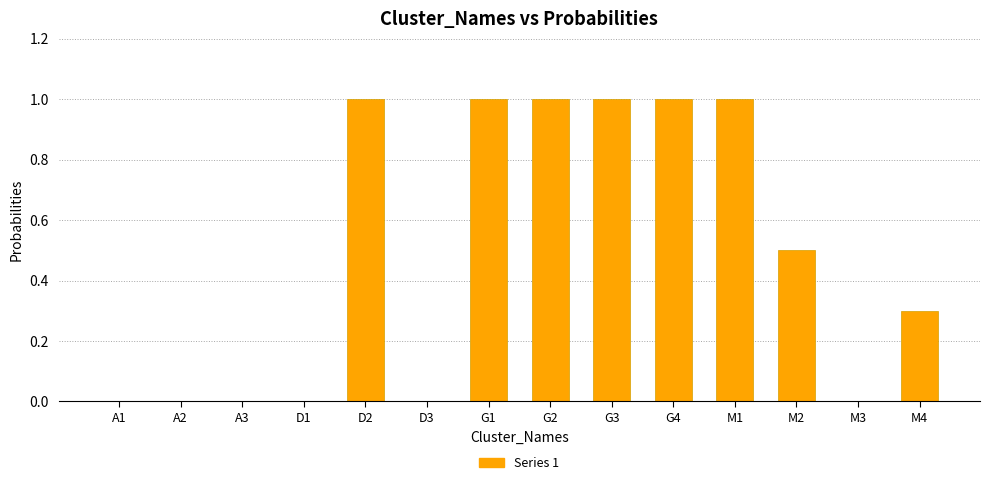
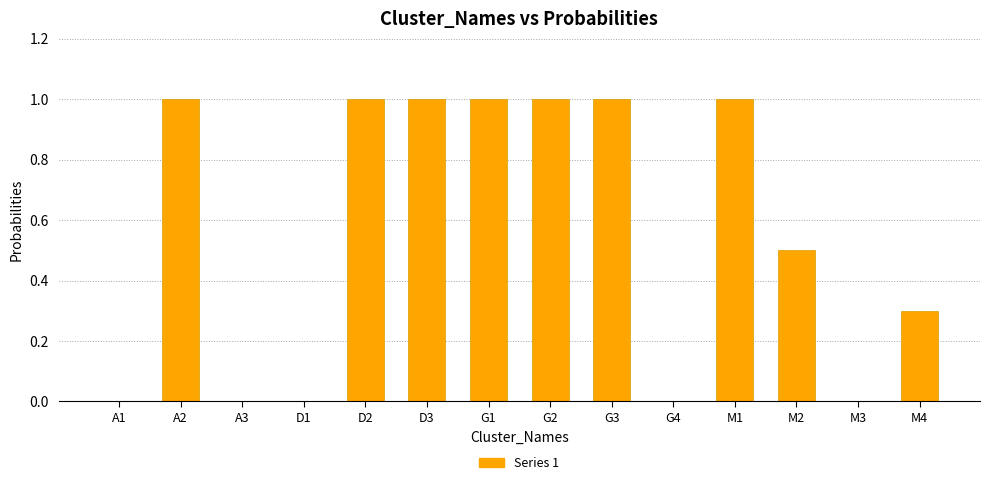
  {
    "A1": 0,
-   "A2": 0,
+   "A2": 1,
    "A3": 0,
    "D1": 0,
    "D2": 1,
-   "D3": 0,
+   "D3": 1,
    "G1": 1,
    "G2": 1,
    "G3": 1,
-   "G4": 1,
+   "G4": 0,
    "M1": 1,
    "M2": 0.50,
    "M3": 0,
    "M4": 0.30
  }
